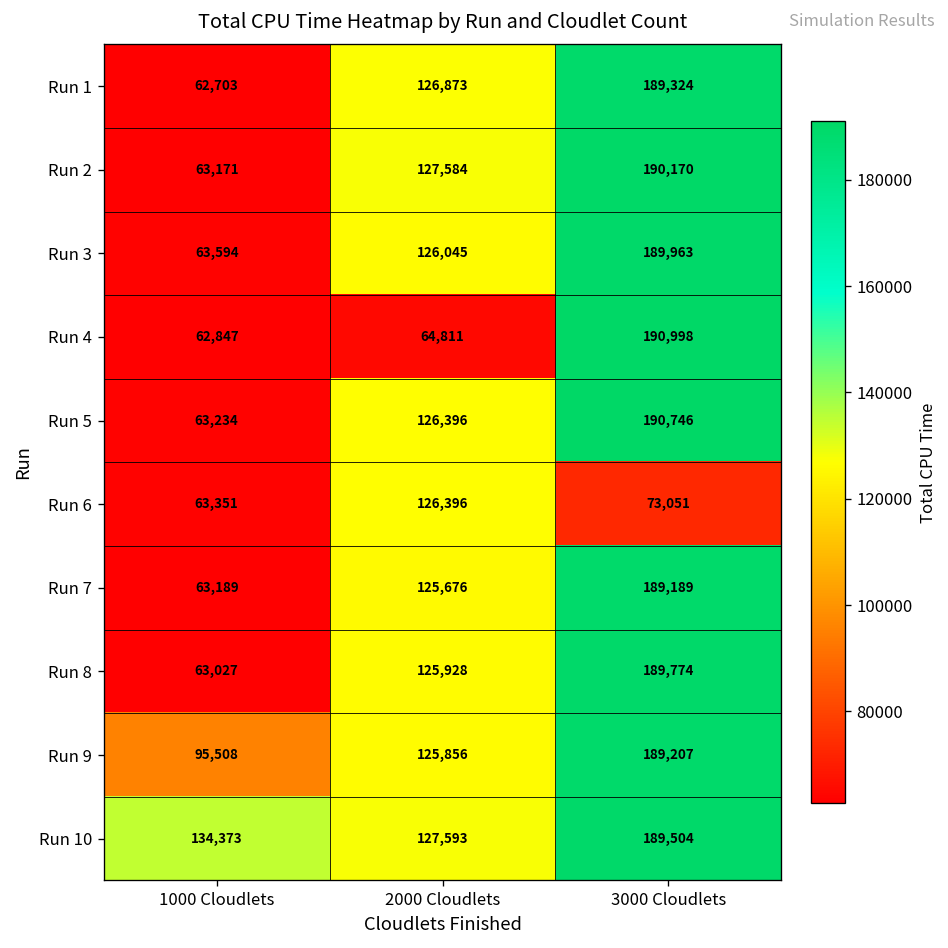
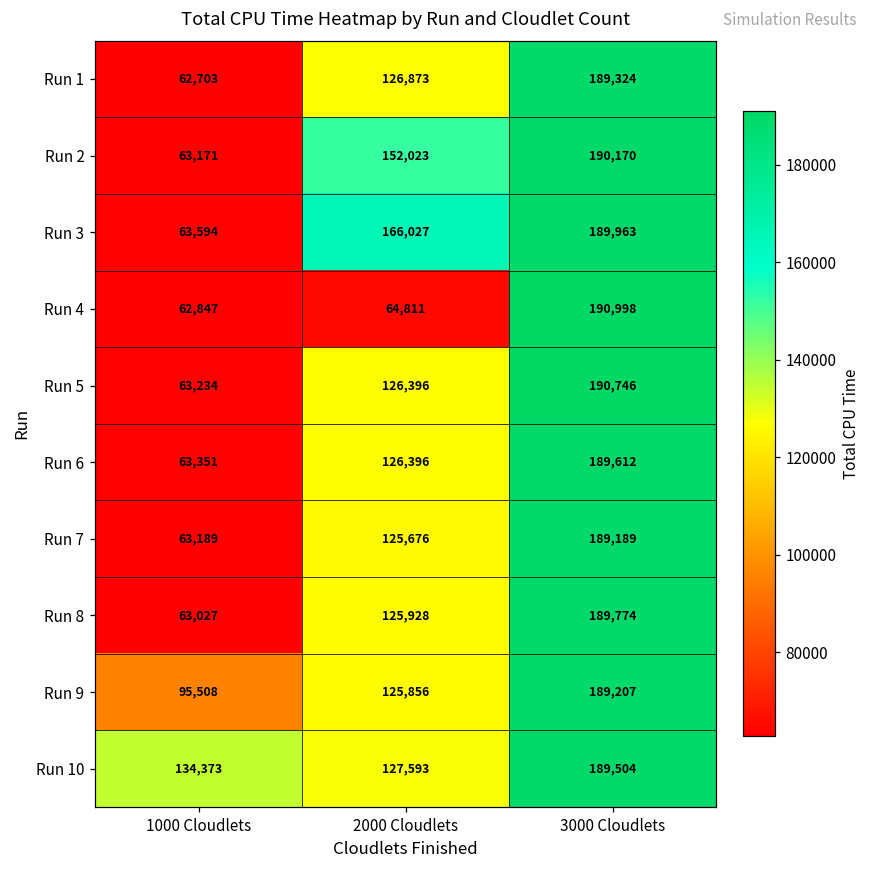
  {
    "Run 1": {
      "1000 Cloudlets": "62,703",
      "2000 Cloudlets": "126,873",
      "3000 Cloudlets": "189,324"
    },
    "Run 2": {
      "1000 Cloudlets": "63,171",
-     "2000 Cloudlets": "127,584",
+     "2000 Cloudlets": "152,023",
      "3000 Cloudlets": "190,170"
    },
    "Run 3": {
      "1000 Cloudlets": "63,594",
-     "2000 Cloudlets": "126,045",
+     "2000 Cloudlets": "166,027",
      "3000 Cloudlets": "189,963"
    },
    "Run 4": {
      "1000 Cloudlets": "62,847",
      "2000 Cloudlets": "64,811",
      "3000 Cloudlets": "190,998"
    },
    "Run 5": {
      "1000 Cloudlets": "63,234",
      "2000 Cloudlets": "126,396",
      "3000 Cloudlets": "190,746"
    },
    "Run 6": {
      "1000 Cloudlets": "63,351",
      "2000 Cloudlets": "126,396",
-     "3000 Cloudlets": "73,051"
+     "3000 Cloudlets": "189,612"
    },
    "Run 7": {
      "1000 Cloudlets": "63,189",
      "2000 Cloudlets": "125,676",
      "3000 Cloudlets": "189,189"
    },
    "Run 8": {
      "1000 Cloudlets": "63,027",
      "2000 Cloudlets": "125,928",
      "3000 Cloudlets": "189,774"
    },
    "Run 9": {
      "1000 Cloudlets": "95,508",
      "2000 Cloudlets": "125,856",
      "3000 Cloudlets": "189,207"
    },
    "Run 10": {
      "1000 Cloudlets": "134,373",
      "2000 Cloudlets": "127,593",
      "3000 Cloudlets": "189,504"
    }
  }
